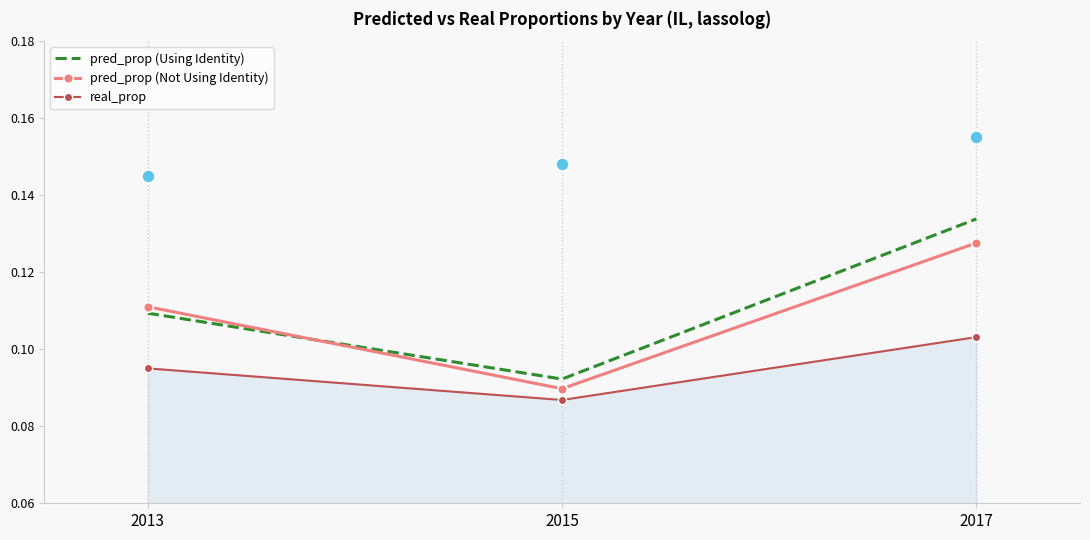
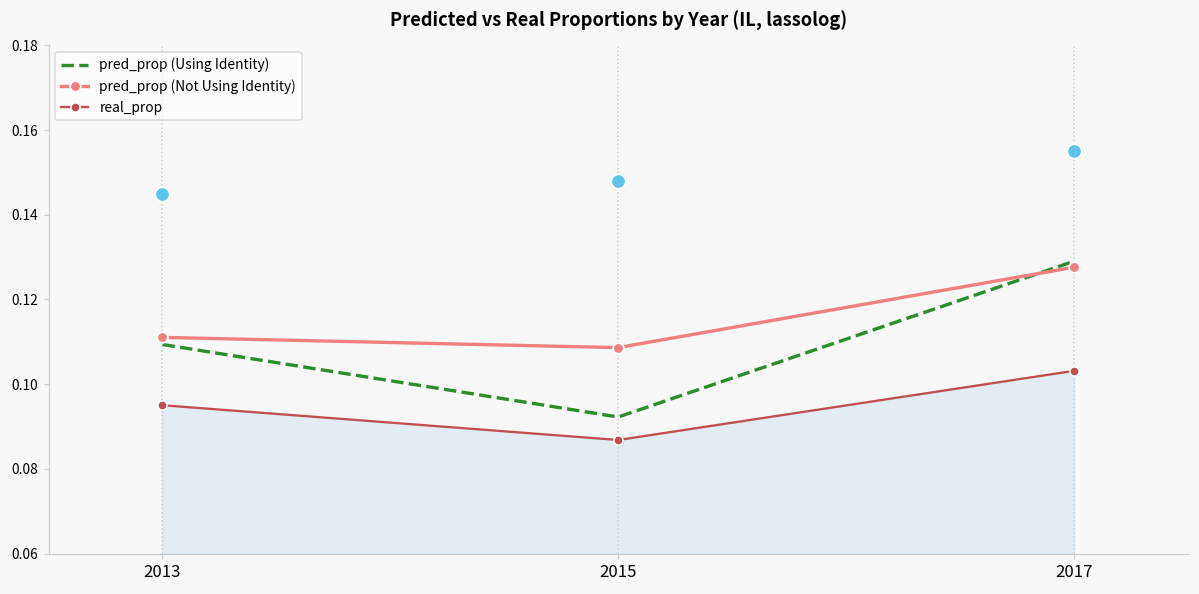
  {
    "pred_prop (Using Identity)": {
      "2013": 0.109,
      "2015": 0.092,
-     "2017": 0.134
+     "2017": 0.129
    },
    "pred_prop (Not Using Identity)": {
      "2013": 0.111,
-     "2015": 0.090,
+     "2015": 0.109,
      "2017": 0.128
    }
  }
